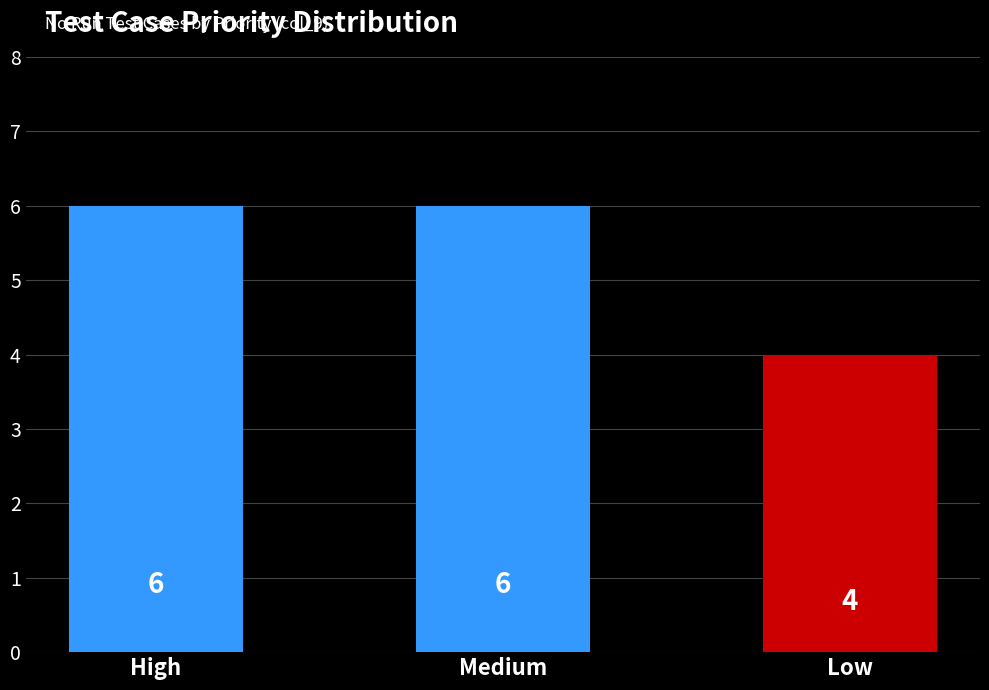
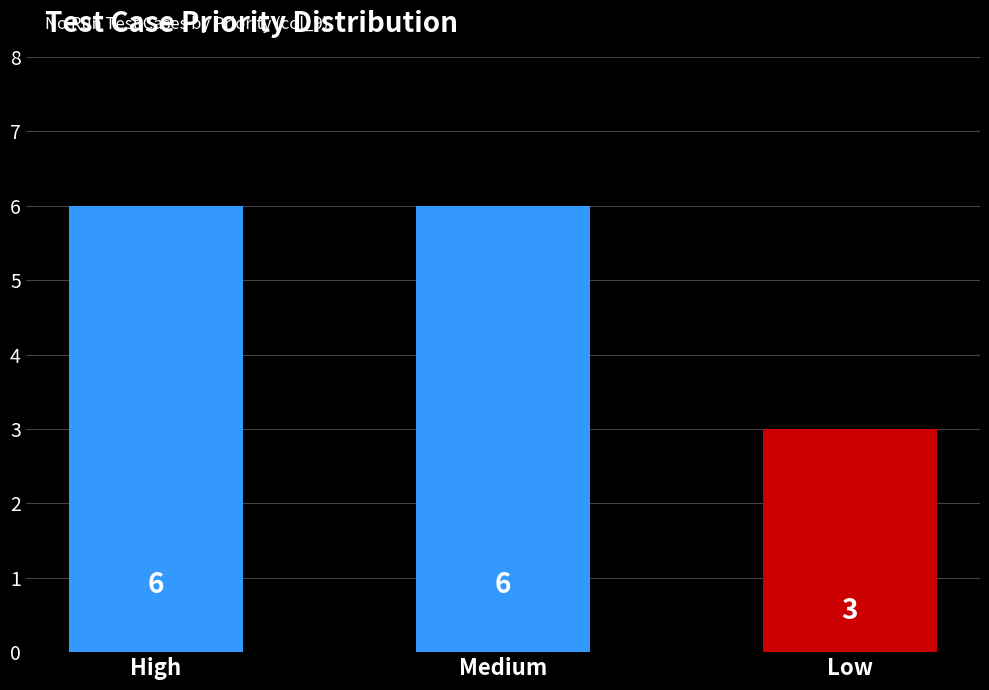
  {
    "High": 6,
    "Medium": 6,
-   "Low": 4
+   "Low": 3
  }
